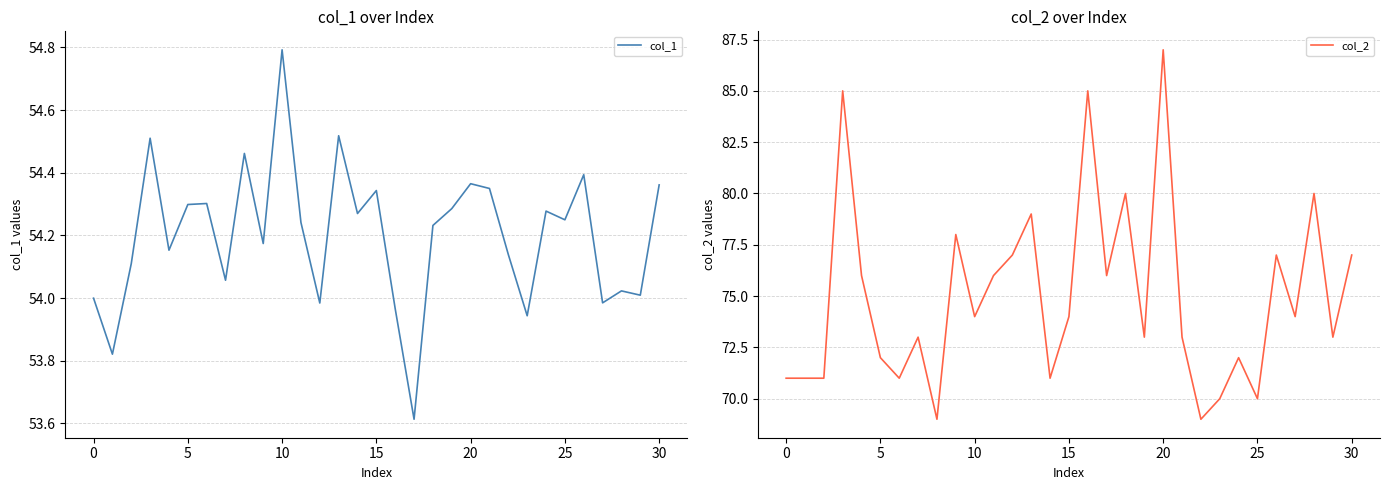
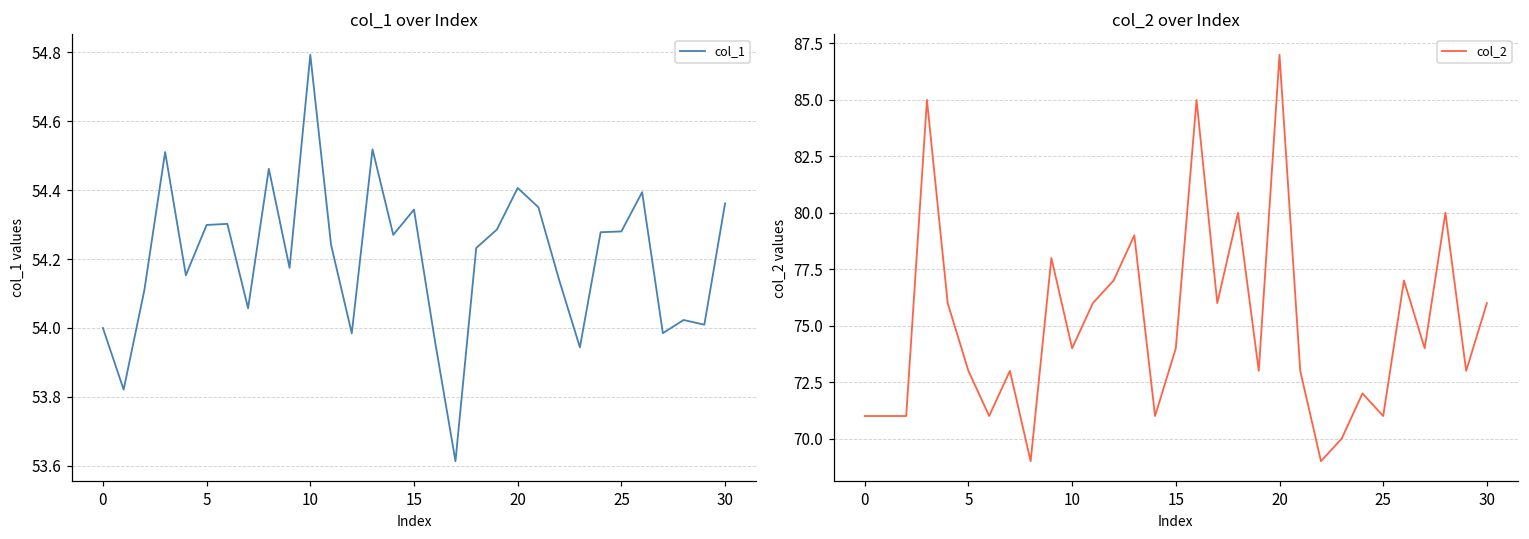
  {
    "col_1 over Index": {
      "0": 54.00,
      "5": 54.30,
      "10": 54.79,
      "15": 54.34,
-     "20": 54.37,
-     "25": 54.25,
+     "20": 54.41,
+     "25": 54.28,
      "30": 54.36
    },
    "col_2 over Index": {
      "0": 71,
-     "5": 72,
+     "5": 73,
      "10": 74,
      "15": 74,
      "20": 87,
-     "25": 70,
-     "30": 77
+     "25": 71,
+     "30": 76
    }
  }
